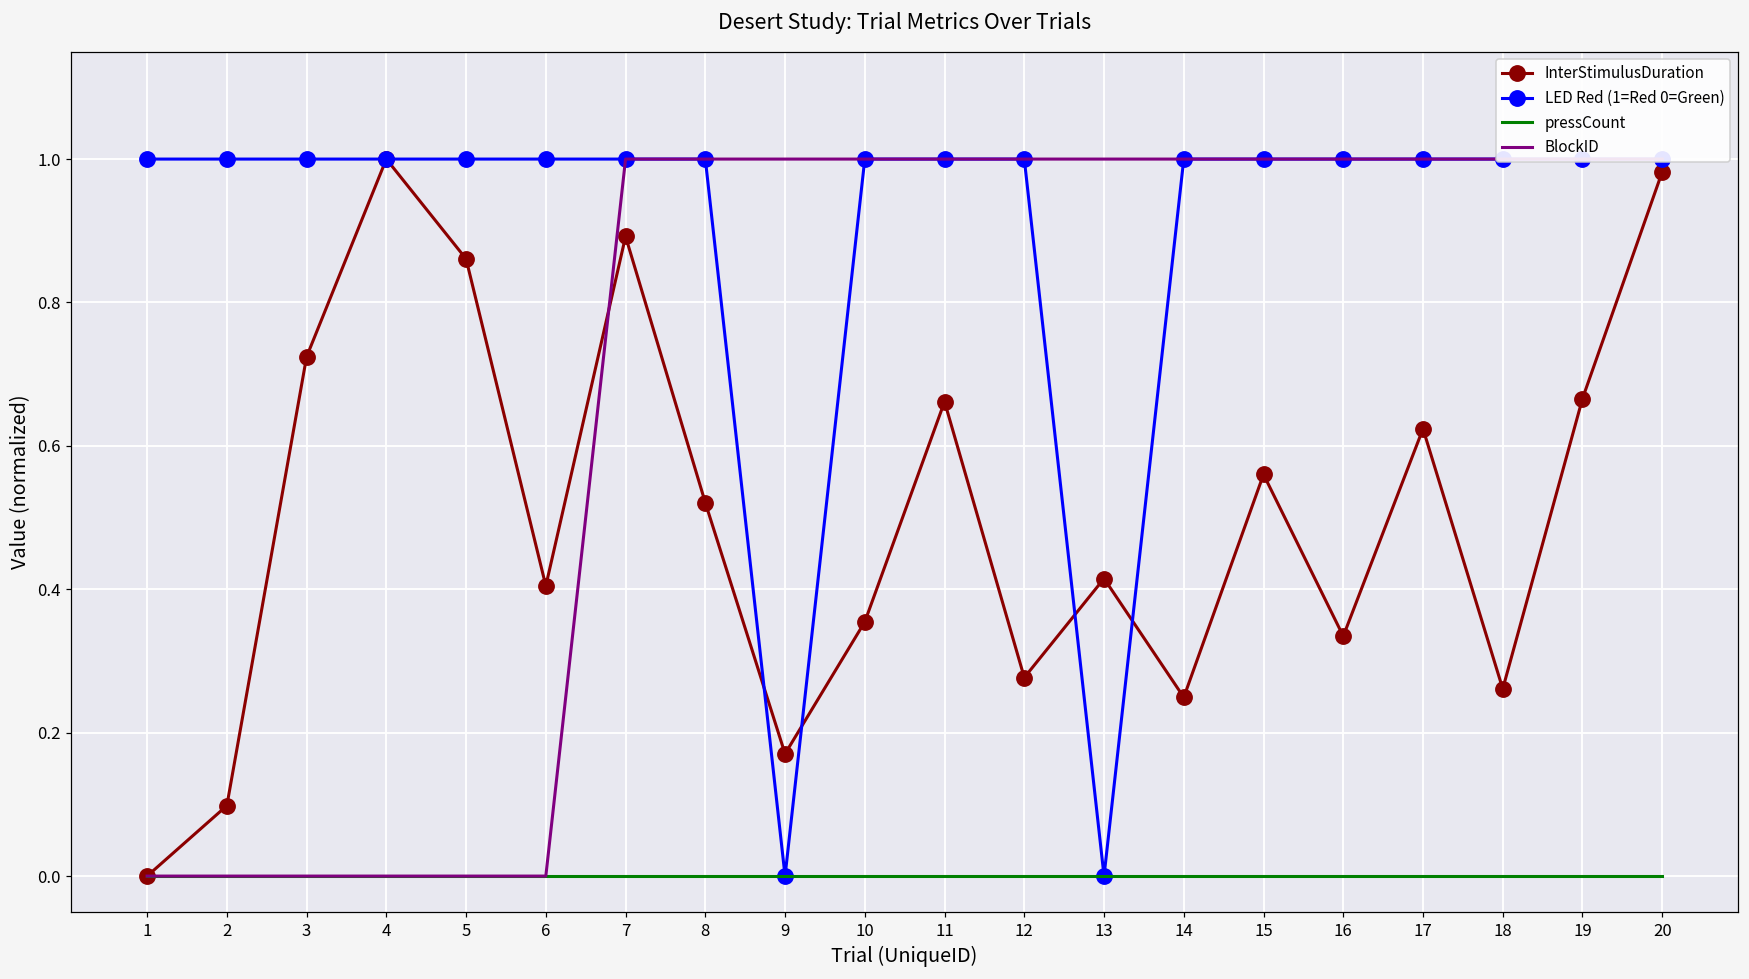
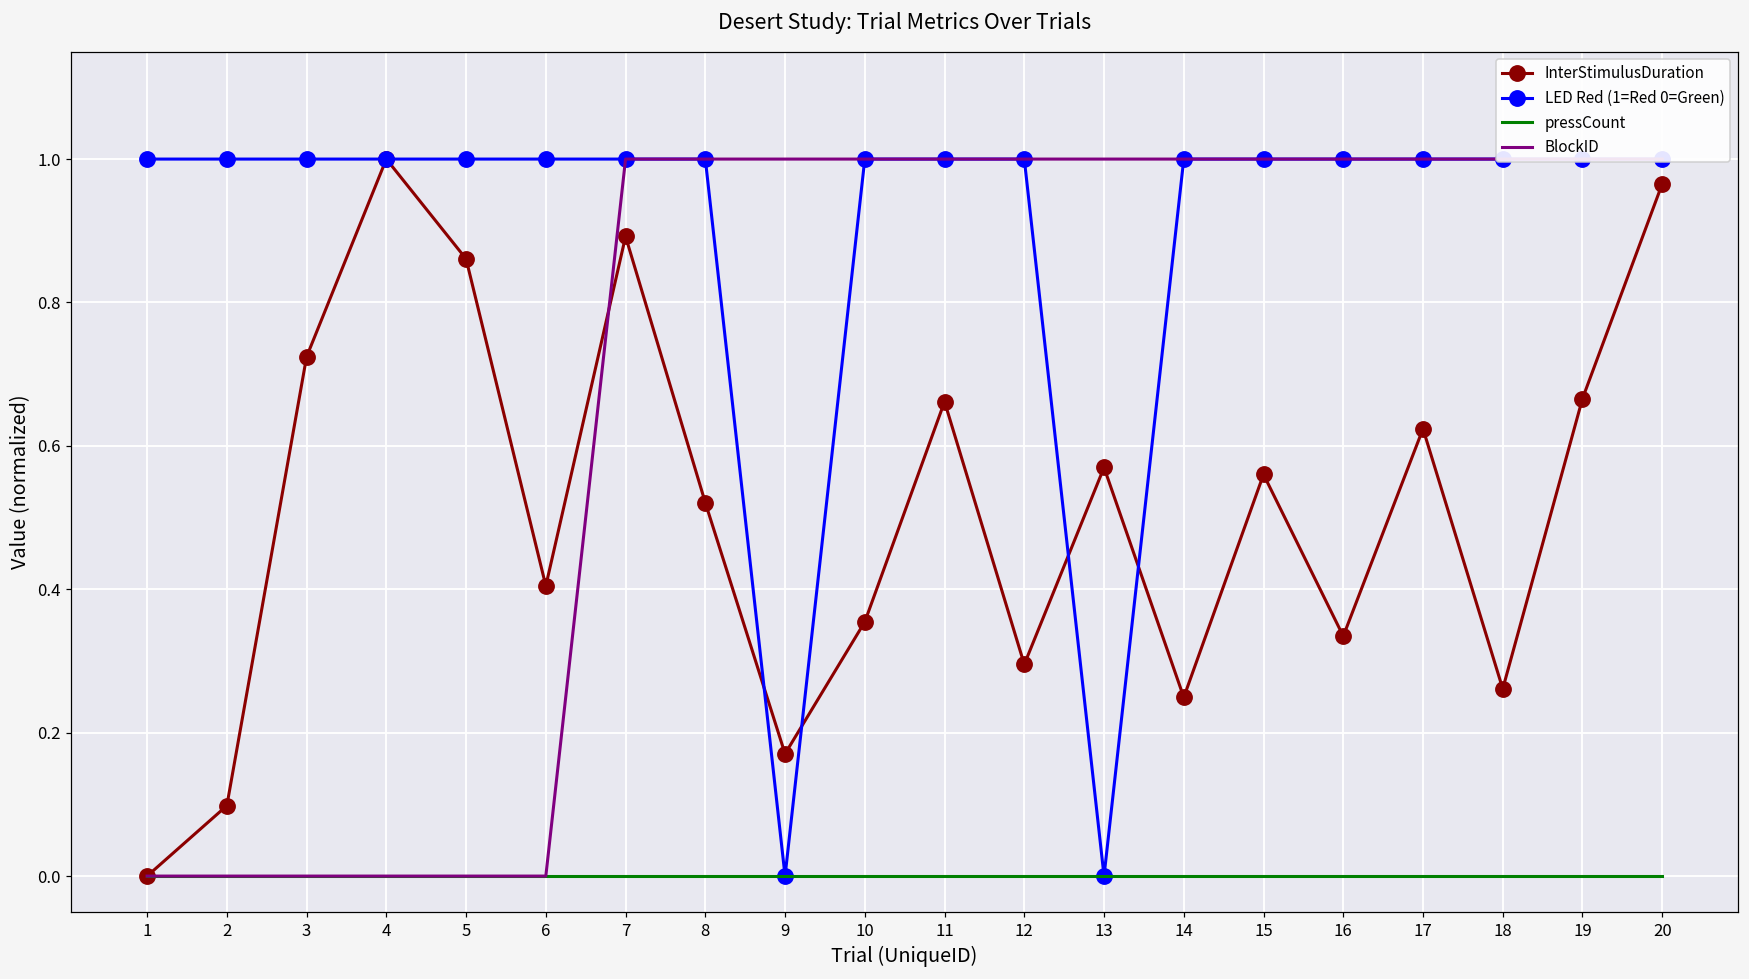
  {
    "InterStimulusDuration": {
      "2": 0.10,
      "3": 0.72,
      "5": 0.86,
      "6": 0.40,
      "7": 0.89,
      "8": 0.52,
      "9": 0.17,
      "10": 0.35,
      "11": 0.66,
-     "12": 0.28,
-     "13": 0.42,
+     "12": 0.30,
+     "13": 0.57,
      "14": 0.25,
      "15": 0.56,
      "16": 0.33,
      "17": 0.62,
      "18": 0.26,
      "19": 0.67,
-     "20": 0.98
+     "20": 0.97
    },
    "LED Red (1=Red 0=Green)": {
      "1": 1.00,
      "2": 1.00,
      "3": 1.00,
      "5": 1.00,
      "6": 1.00
    },
    "pressCount": {
      "7": 0.00,
      "8": 0.00,
      "10": 0.00,
      "11": 0.00,
      "12": 0.00,
      "14": 0.00,
      "15": 0.00,
      "16": 0.00,
      "17": 0.00,
      "18": 0.00,
      "19": 0.00,
      "20": 0.00
    },
    "BlockID": {
      "9": 1.00,
      "13": 1.00
    }
  }
